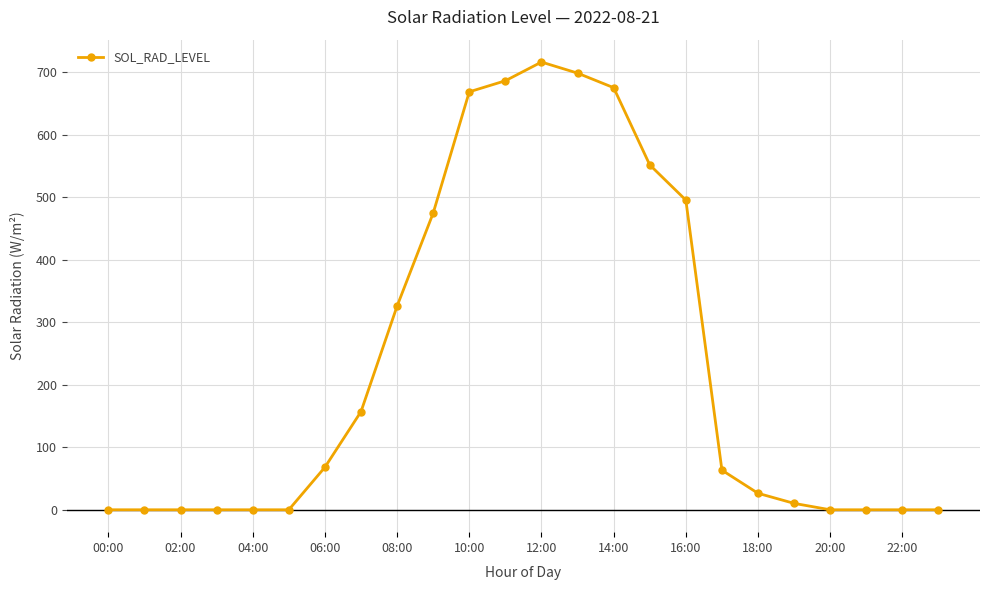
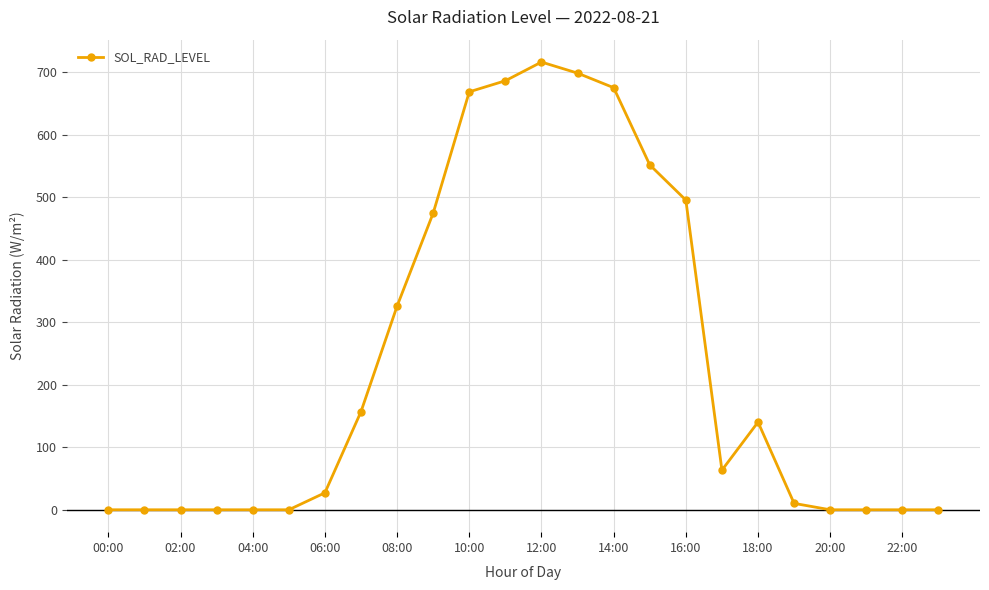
  {
    "00:00": 0,
    "02:00": 0,
    "04:00": 0,
-   "06:00": 70,
+   "06:00": 30,
    "08:00": 330,
    "10:00": 670,
    "12:00": 720,
    "14:00": 680,
    "16:00": 500,
-   "18:00": 30,
+   "18:00": 140,
    "20:00": 0,
    "22:00": 0
  }
